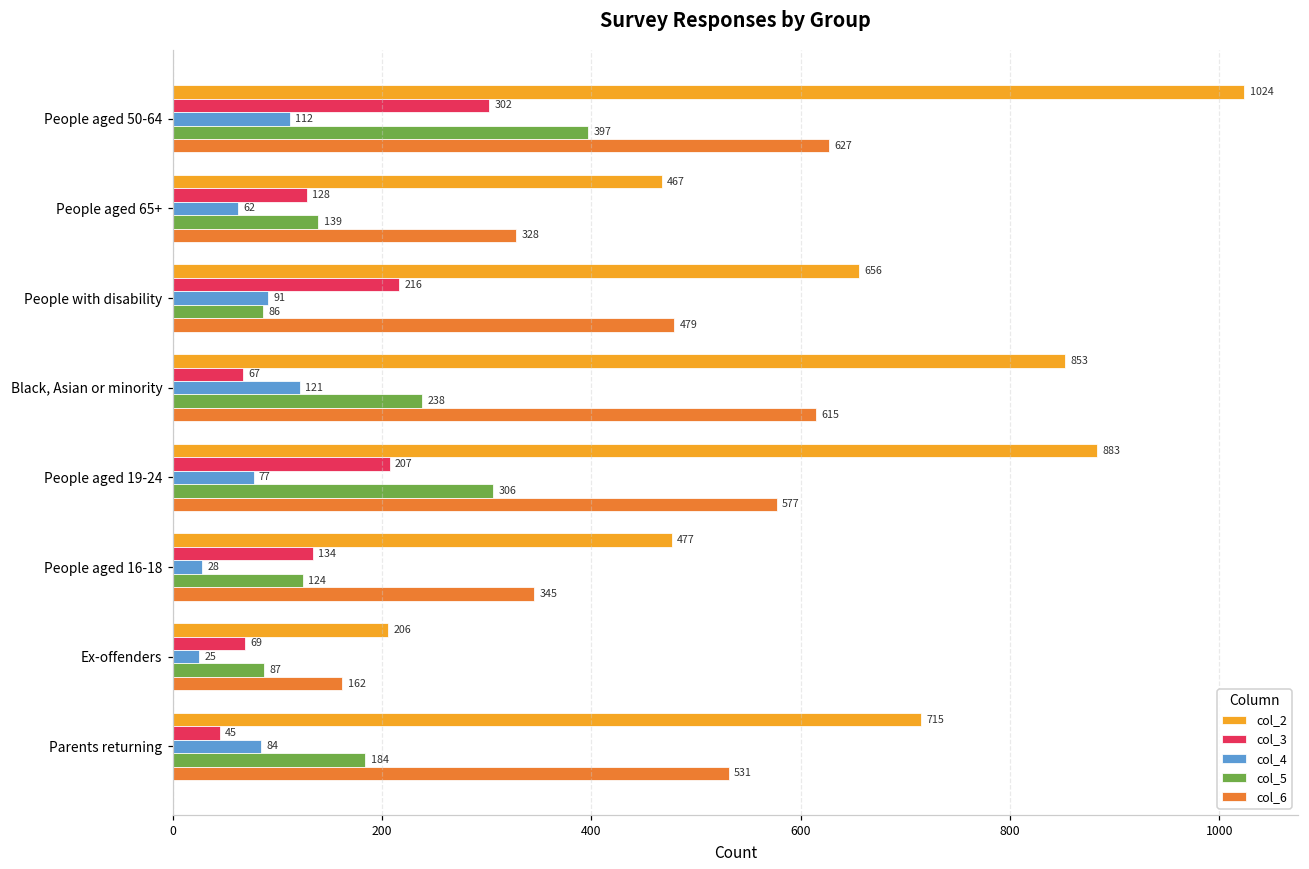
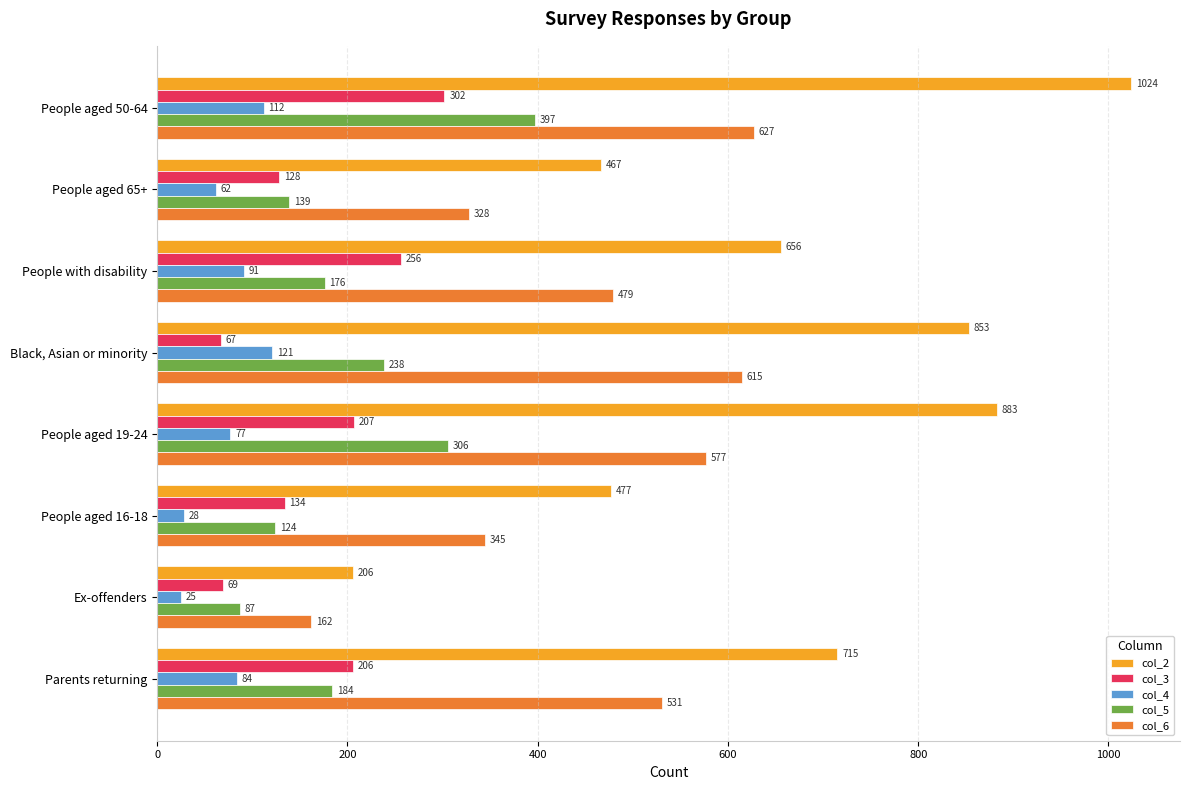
  {
    "col_3": {
      "People aged 50-64": 302,
      "People aged 65+": 128,
-     "People with disability": 216,
+     "People with disability": 256,
      "Black, Asian or minority": 67,
      "People aged 19-24": 207,
      "People aged 16-18": 134,
      "Ex-offenders": 69,
-     "Parents returning": 45
+     "Parents returning": 206
    },
    "col_4": {
      "People aged 50-64": 112,
      "People aged 65+": 62,
      "People with disability": 91,
      "Black, Asian or minority": 121,
      "People aged 19-24": 77,
      "People aged 16-18": 28,
      "Ex-offenders": 25,
      "Parents returning": 84
    },
    "col_5": {
      "People aged 50-64": 397,
      "People aged 65+": 139,
-     "People with disability": 86,
+     "People with disability": 176,
      "Black, Asian or minority": 238,
      "People aged 19-24": 306,
      "People aged 16-18": 124,
      "Ex-offenders": 87,
      "Parents returning": 184
    }
  }
